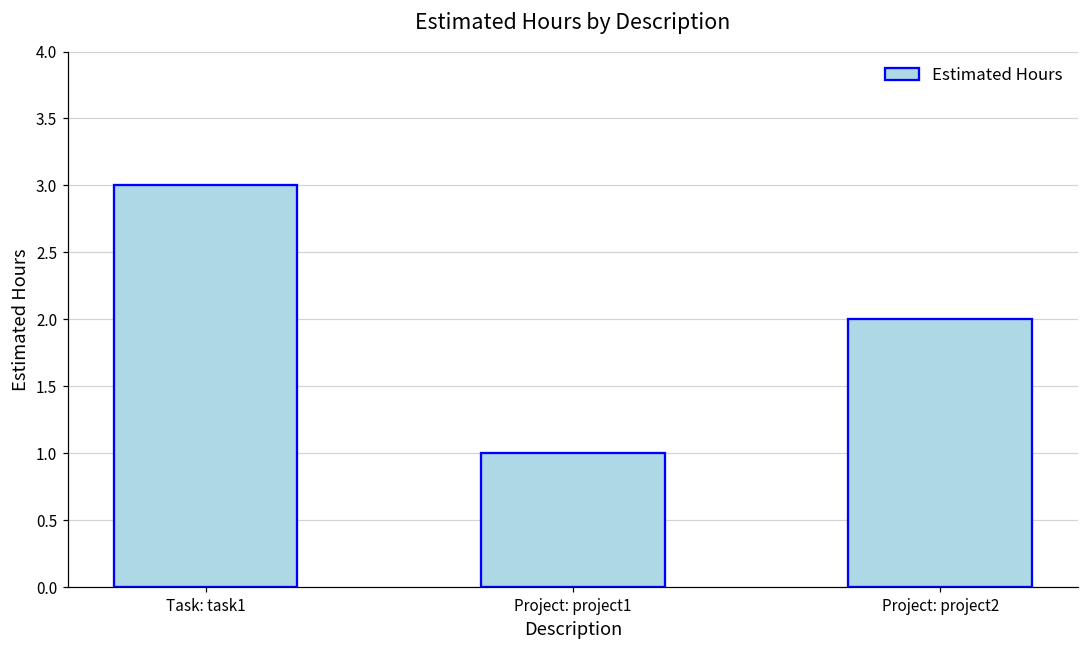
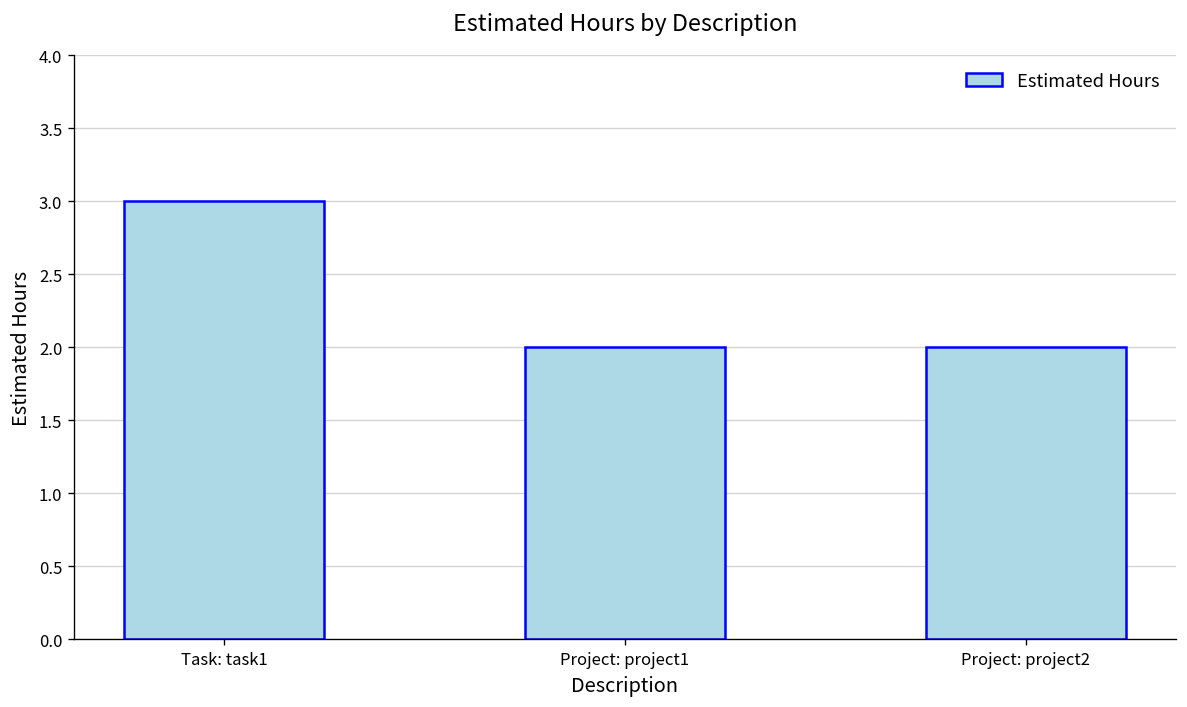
  {
    "Task: task1": 3,
-   "Project: project1": 1,
+   "Project: project1": 2,
    "Project: project2": 2
  }
